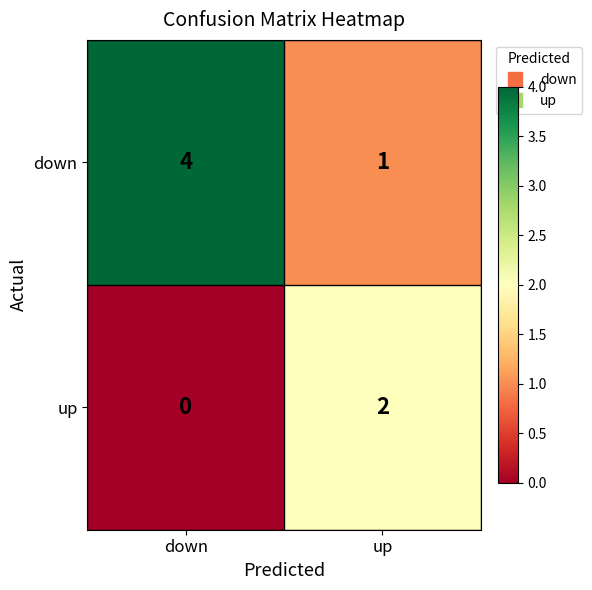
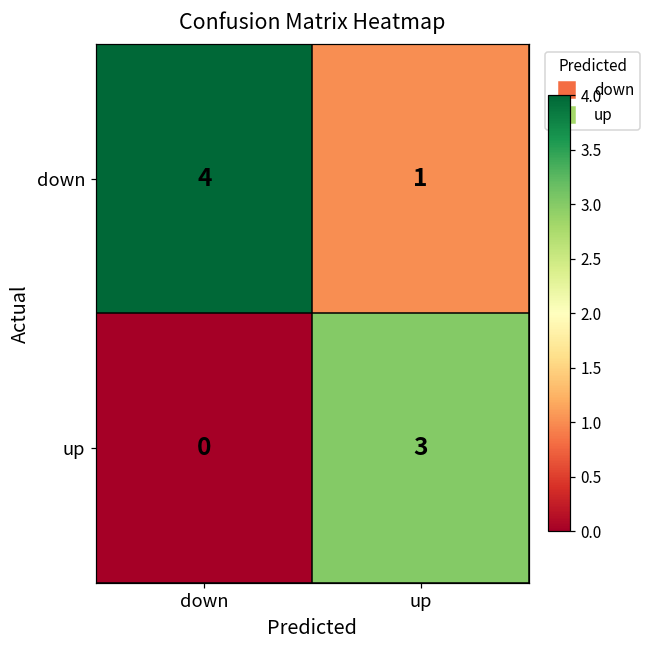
  {
    "down": {
      "down": 4,
      "up": 1
    },
    "up": {
      "down": 0,
-     "up": 2
+     "up": 3
    }
  }
